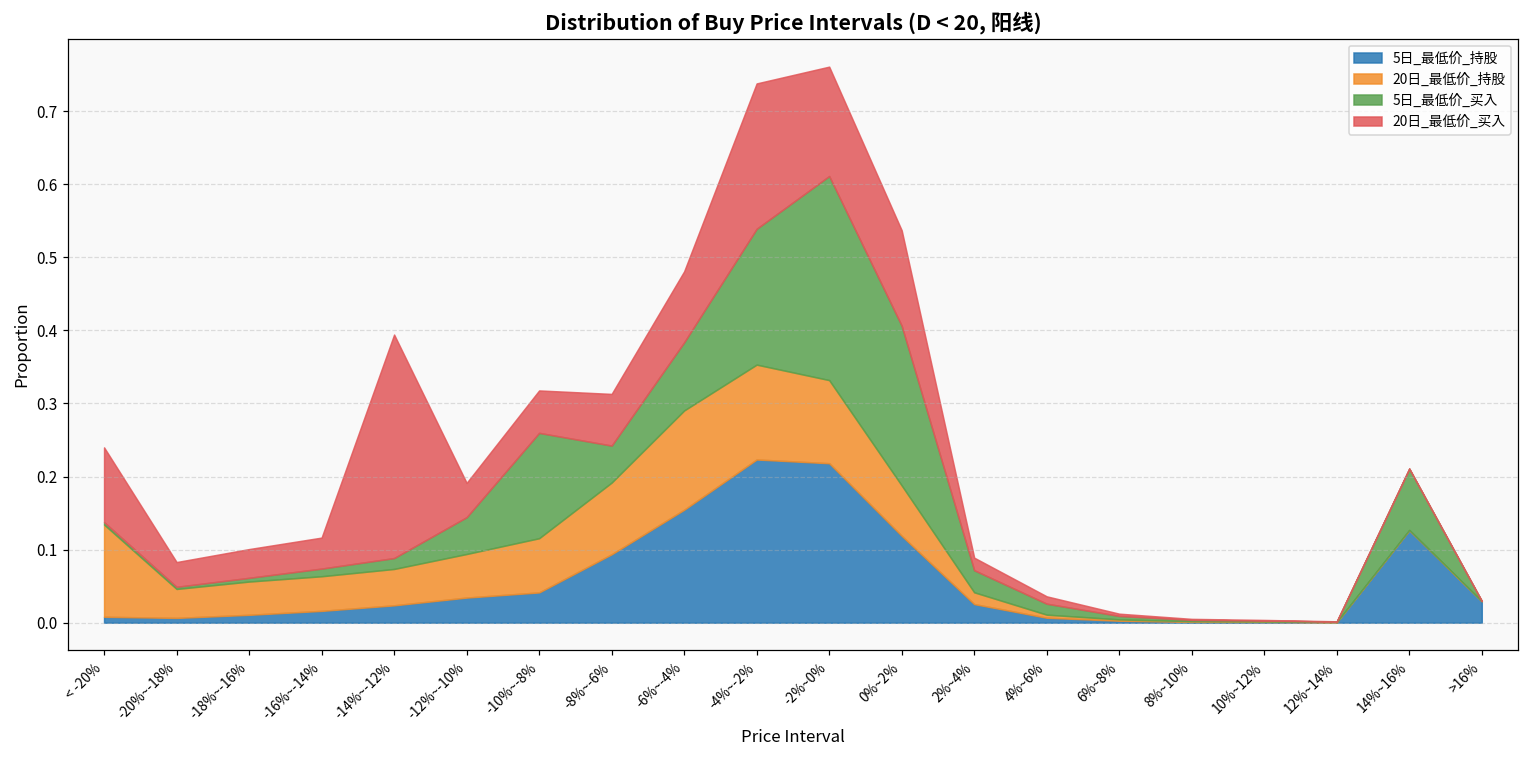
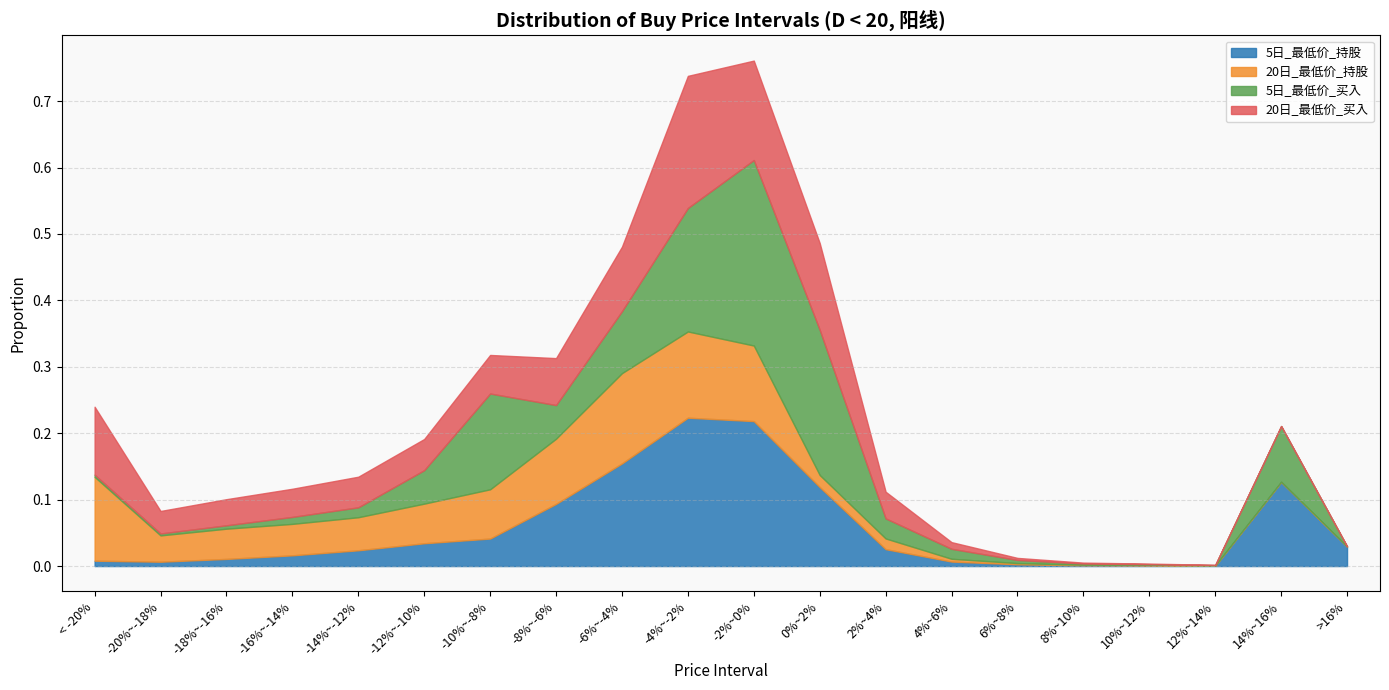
  {
    "5日_最低价_持股": {
      "< -20%": 0.01,
      "-20%~-18%": 0.01,
      "-18%~-16%": 0.01,
      "-16%~-14%": 0.02,
      "-14%~-12%": 0.02,
      "-12%~-10%": 0.03,
      "-10%~-8%": 0.04,
      "-8%~-6%": 0.09,
      "-6%~-4%": 0.15,
      "-4%~-2%": 0.22,
      "-2%~0%": 0.22,
      "0%~2%": 0.12,
      "2%~4%": 0.03,
      "4%~6%": 0.01
    },
    "20日_最低价_持股": {
      "-18%~-16%": 0.05,
      "-16%~-14%": 0.05,
      "-14%~-12%": 0.05,
      "-12%~-10%": 0.06,
      "-10%~-8%": 0.07,
      "-8%~-6%": 0.10,
      "-6%~-4%": 0.14,
      "-4%~-2%": 0.13,
      "-2%~0%": 0.11,
-     "0%~2%": 0.07,
+     "0%~2%": 0.02,
      "2%~4%": 0.02,
      "4%~6%": 0.00
    },
    "5日_最低价_买入": {
      "-18%~-16%": 0.01,
      "-16%~-14%": 0.01,
      "-14%~-12%": 0.01,
      "-12%~-10%": 0.05,
      "-10%~-8%": 0.14,
      "-8%~-6%": 0.05,
      "-6%~-4%": 0.09,
      "-4%~-2%": 0.19,
      "-2%~0%": 0.28,
      "0%~2%": 0.22,
      "2%~4%": 0.03,
      "4%~6%": 0.02
    },
    "20日_最低价_买入": {
      "< -20%": 0.10,
      "-20%~-18%": 0.03,
      "-18%~-16%": 0.04,
      "-16%~-14%": 0.04,
-     "-14%~-12%": 0.31,
+     "-14%~-12%": 0.05,
      "-12%~-10%": 0.05,
      "-10%~-8%": 0.06,
      "-8%~-6%": 0.07,
      "-6%~-4%": 0.10,
      "-4%~-2%": 0.20,
      "-2%~0%": 0.15,
      "0%~2%": 0.13,
-     "2%~4%": 0.02,
+     "2%~4%": 0.04,
      "4%~6%": 0.01
    }
  }
